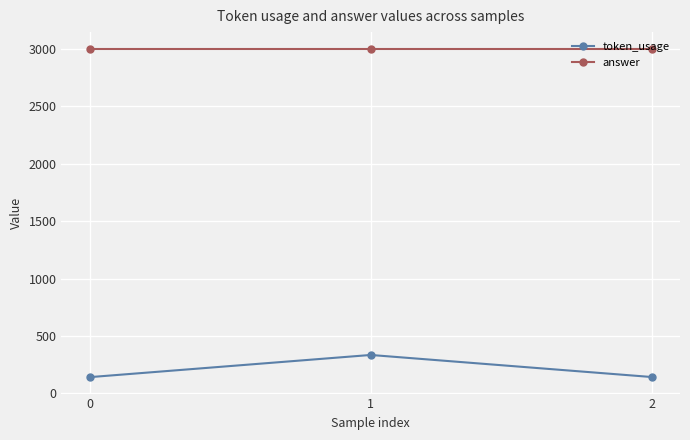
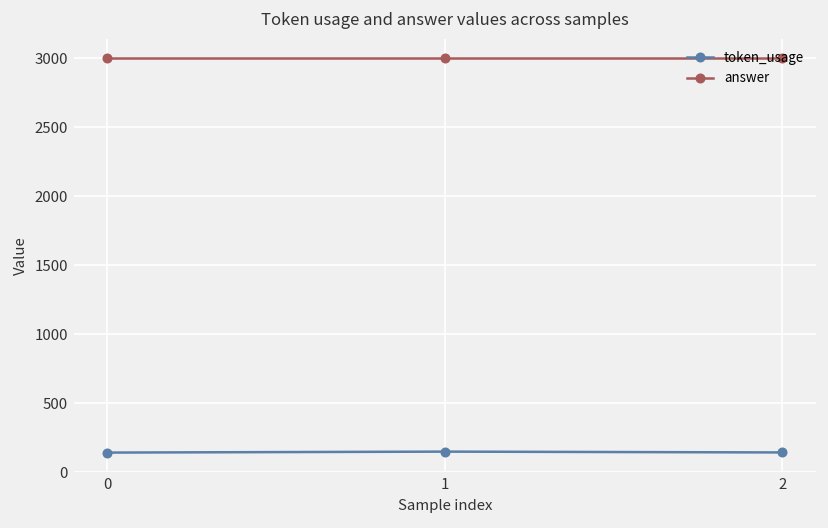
  {
    "token_usage": {
      "0": 140,
-     "1": 340,
+     "1": 150,
      "2": 140
    },
    "answer": {
      "0": 3000,
      "1": 3000,
      "2": 3000
    }
  }
